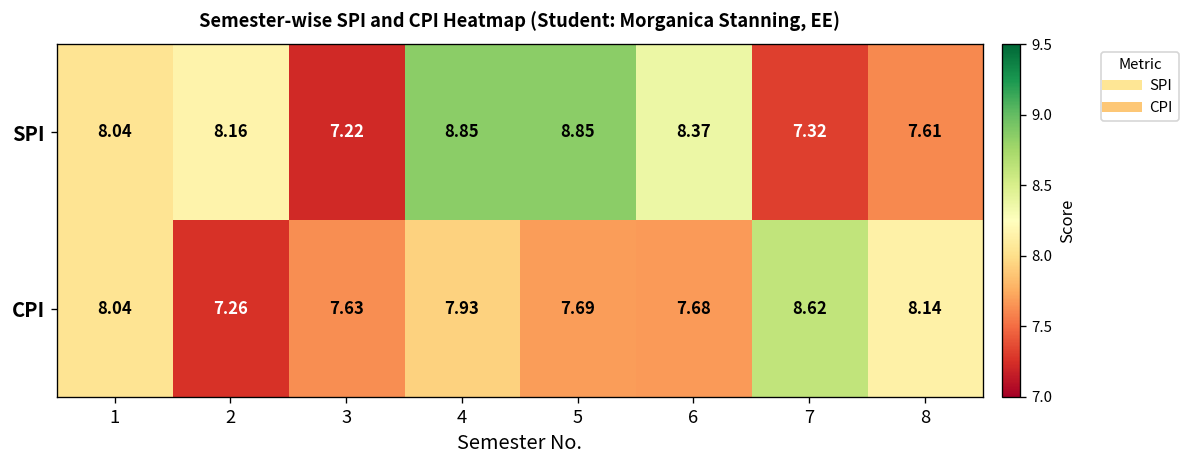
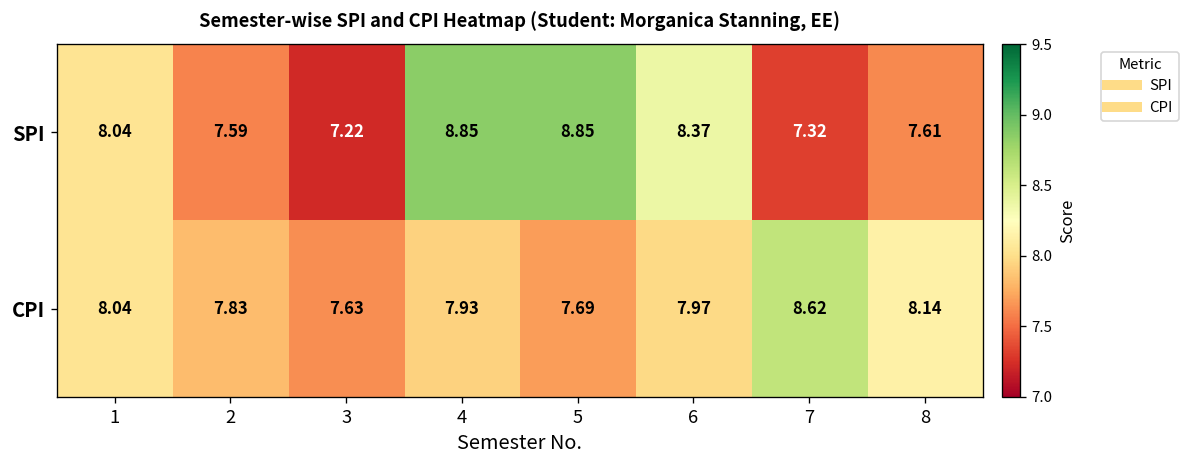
  {
    "SPI": {
      "1": 8.04,
-     "2": 8.16,
+     "2": 7.59,
      "3": 7.22,
      "4": 8.85,
      "5": 8.85,
      "6": 8.37,
      "7": 7.32,
      "8": 7.61
    },
    "CPI": {
      "1": 8.04,
-     "2": 7.26,
+     "2": 7.83,
      "3": 7.63,
      "4": 7.93,
      "5": 7.69,
-     "6": 7.68,
+     "6": 7.97,
      "7": 8.62,
      "8": 8.14
    }
  }
